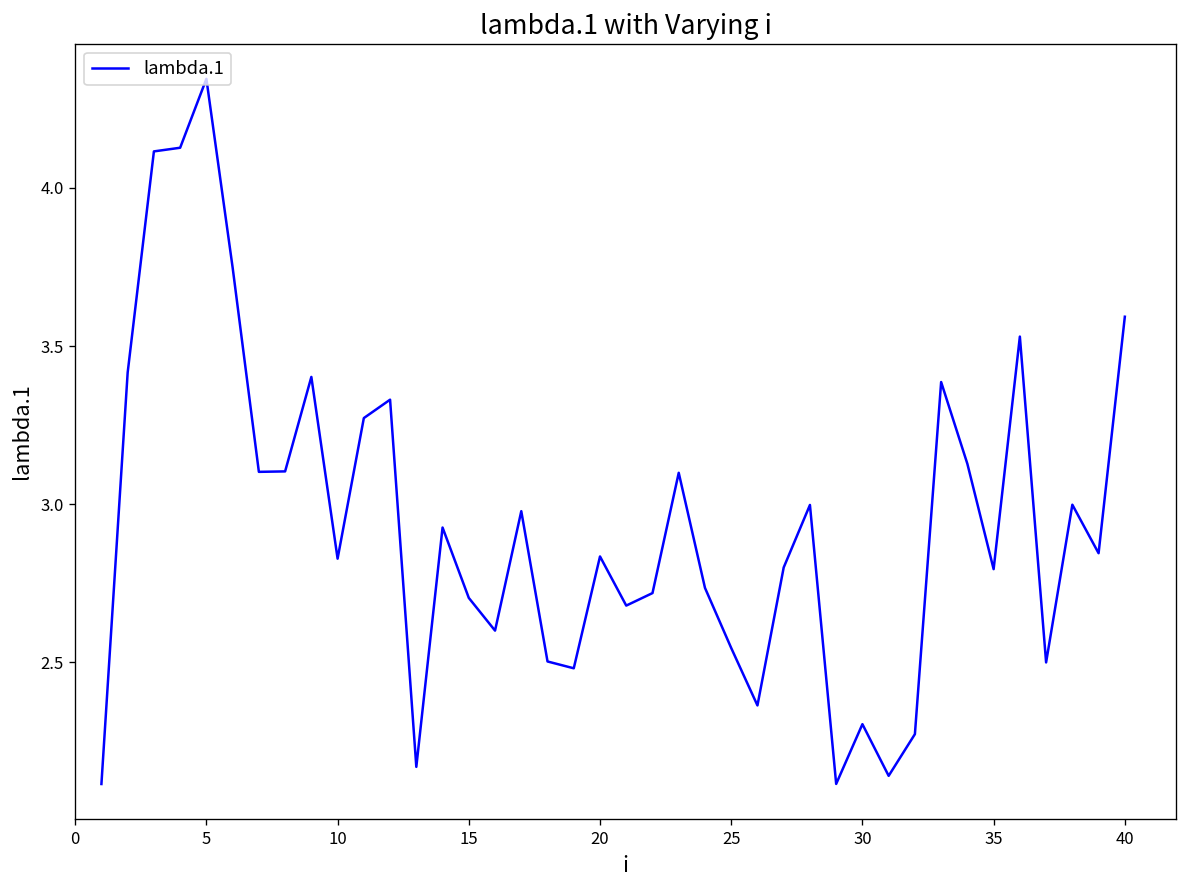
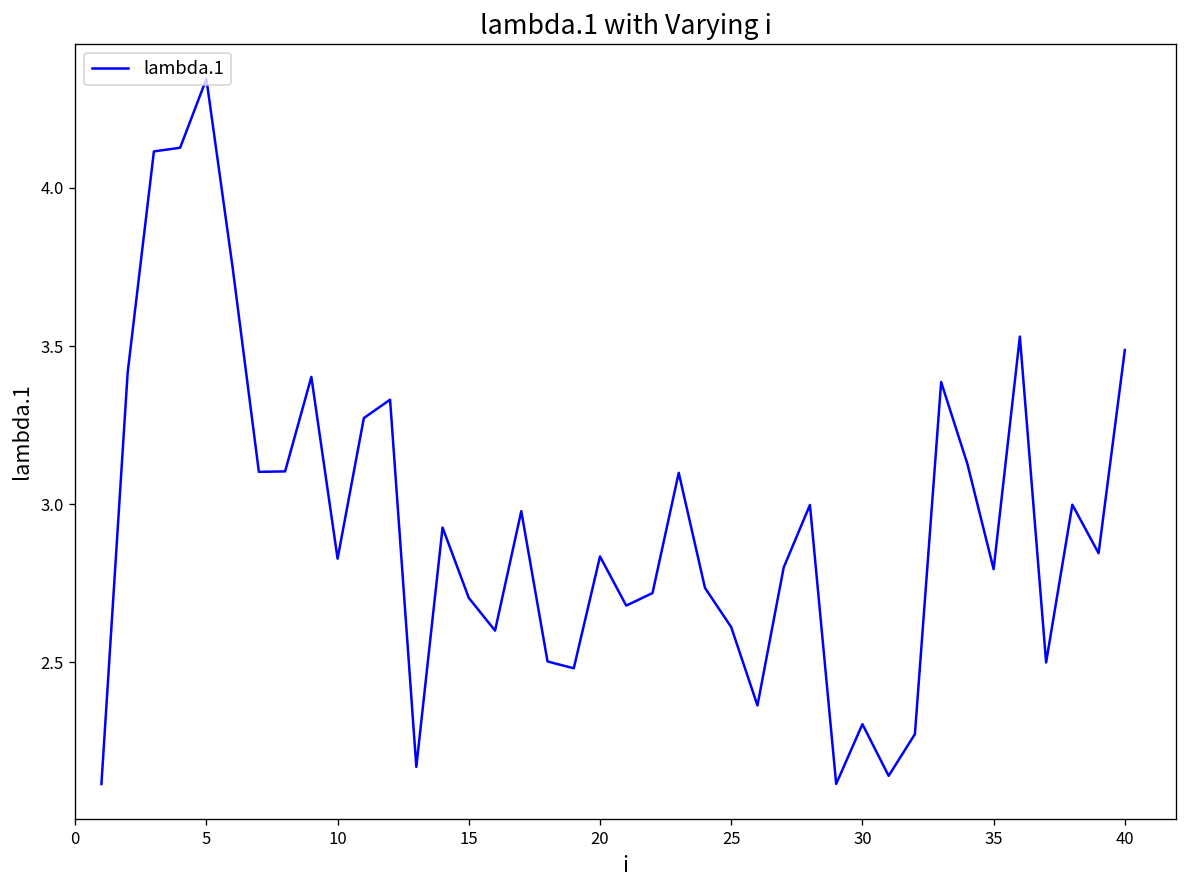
  {
    "10": 2.83,
    "15": 2.70,
    "20": 2.83,
-   "25": 2.55,
+   "25": 2.61,
    "30": 2.30,
    "35": 2.79,
-   "40": 3.59
+   "40": 3.49
  }
